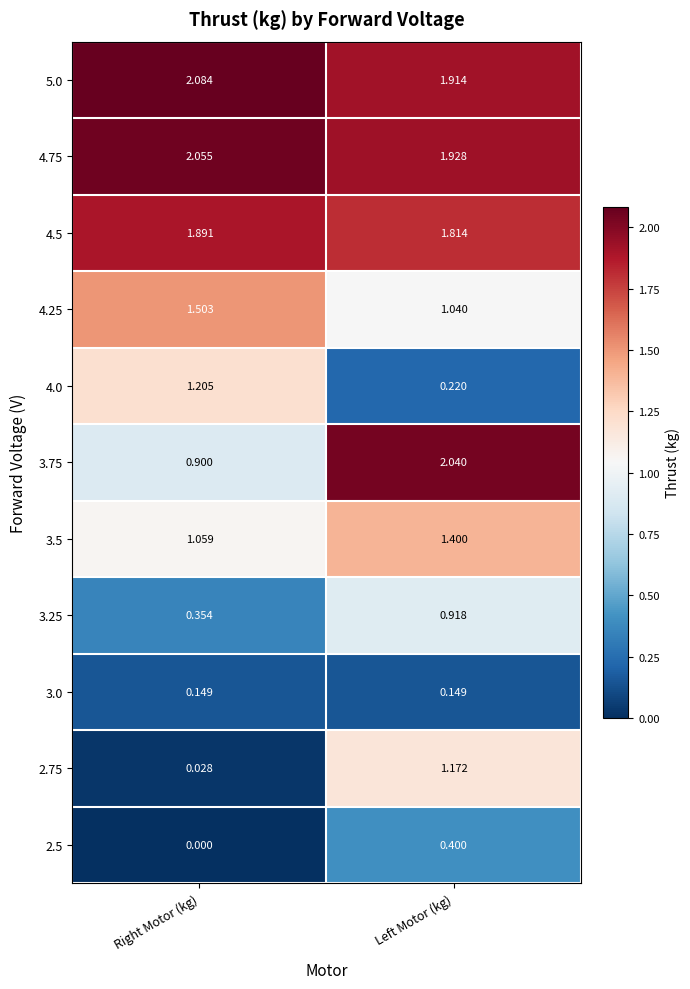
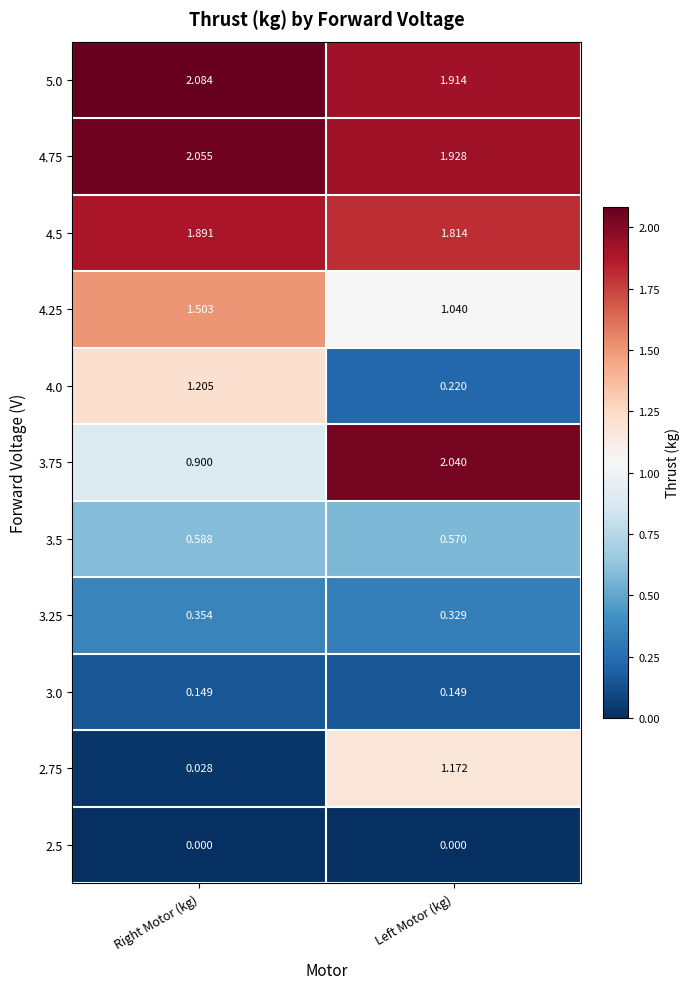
  {
    "5.0": {
      "Right Motor (kg)": 2.084,
      "Left Motor (kg)": 1.914
    },
    "4.75": {
      "Right Motor (kg)": 2.055,
      "Left Motor (kg)": 1.928
    },
    "4.5": {
      "Right Motor (kg)": 1.891,
      "Left Motor (kg)": 1.814
    },
    "4.25": {
      "Right Motor (kg)": 1.503,
      "Left Motor (kg)": 1.040
    },
    "4.0": {
      "Right Motor (kg)": 1.205,
      "Left Motor (kg)": 0.220
    },
    "3.75": {
      "Right Motor (kg)": 0.900,
      "Left Motor (kg)": 2.040
    },
    "3.5": {
-     "Right Motor (kg)": 1.059,
-     "Left Motor (kg)": 1.400
+     "Right Motor (kg)": 0.588,
+     "Left Motor (kg)": 0.570
    },
    "3.25": {
      "Right Motor (kg)": 0.354,
-     "Left Motor (kg)": 0.918
+     "Left Motor (kg)": 0.329
    },
    "3.0": {
      "Right Motor (kg)": 0.149,
      "Left Motor (kg)": 0.149
    },
    "2.75": {
      "Right Motor (kg)": 0.028,
      "Left Motor (kg)": 1.172
    },
    "2.5": {
      "Right Motor (kg)": 0.000,
-     "Left Motor (kg)": 0.400
+     "Left Motor (kg)": 0.000
    }
  }
